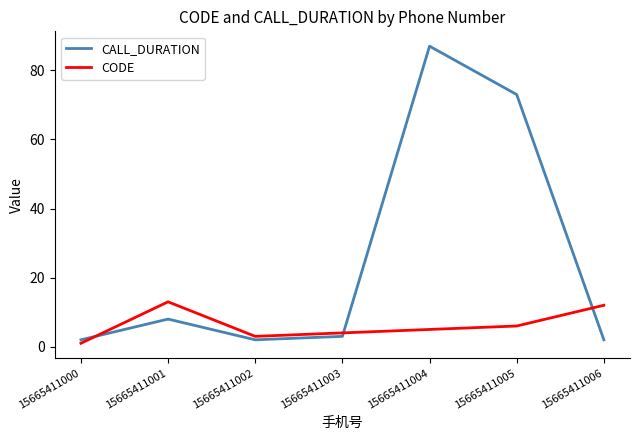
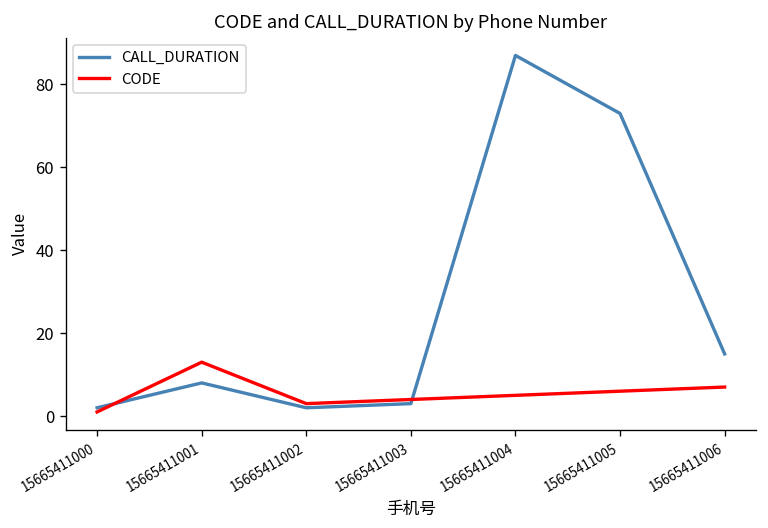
  {
    "CALL_DURATION": {
      "15665411000": 2,
      "15665411001": 8,
      "15665411002": 2,
      "15665411003": 3,
      "15665411004": 87,
      "15665411005": 73,
-     "15665411006": 2
+     "15665411006": 15
    },
    "CODE": {
      "15665411000": 1,
      "15665411001": 13,
      "15665411002": 3,
      "15665411003": 4,
      "15665411004": 5,
      "15665411005": 6,
-     "15665411006": 12
+     "15665411006": 7
    }
  }
